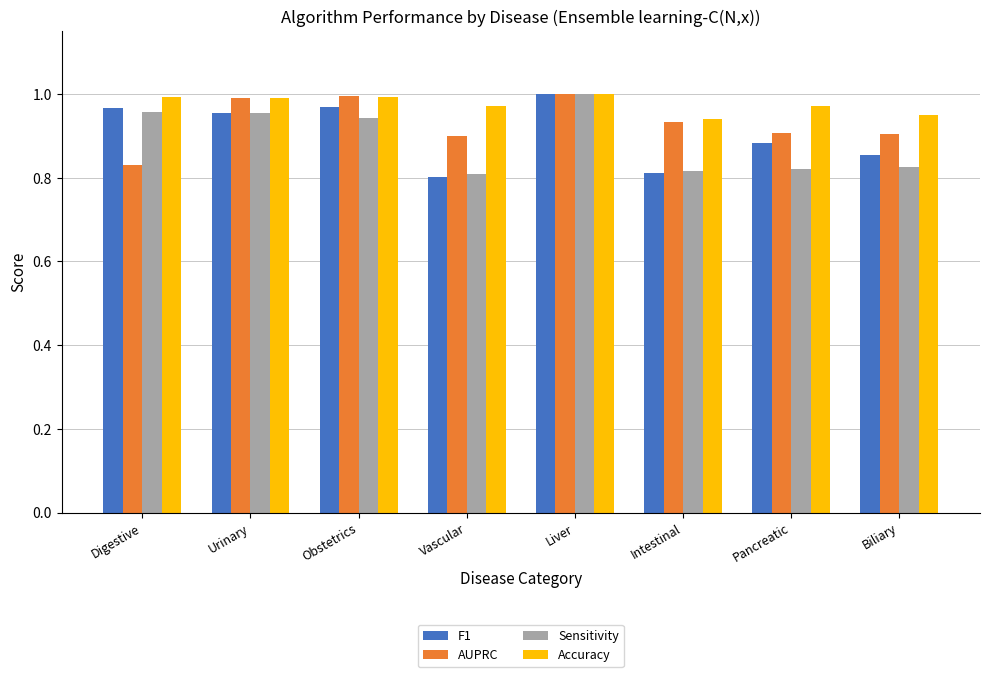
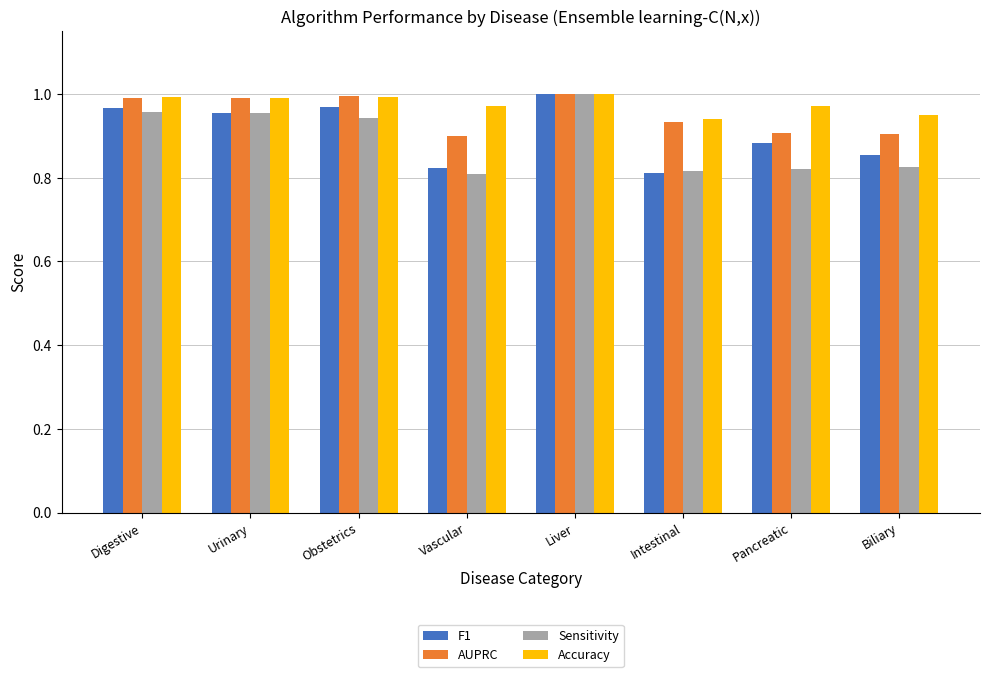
  {
    "F1": {
      "Digestive": 0.97,
      "Urinary": 0.96,
      "Obstetrics": 0.97,
-     "Vascular": 0.80,
+     "Vascular": 0.82,
      "Liver": 1.00,
      "Intestinal": 0.81,
      "Pancreatic": 0.88,
      "Biliary": 0.86
    },
    "AUPRC": {
-     "Digestive": 0.83,
+     "Digestive": 0.99,
      "Urinary": 0.99,
      "Obstetrics": 1.00,
      "Vascular": 0.90,
      "Liver": 1.00,
      "Intestinal": 0.93,
      "Pancreatic": 0.91,
      "Biliary": 0.91
    },
    "Sensitivity": {
      "Digestive": 0.96,
      "Urinary": 0.96,
      "Obstetrics": 0.94,
      "Vascular": 0.81,
      "Liver": 1.00,
      "Intestinal": 0.82,
      "Pancreatic": 0.82,
      "Biliary": 0.83
    },
    "Accuracy": {
      "Digestive": 0.99,
      "Urinary": 0.99,
      "Obstetrics": 0.99,
      "Vascular": 0.97,
      "Liver": 1.00,
      "Intestinal": 0.94,
      "Pancreatic": 0.97,
      "Biliary": 0.95
    }
  }
